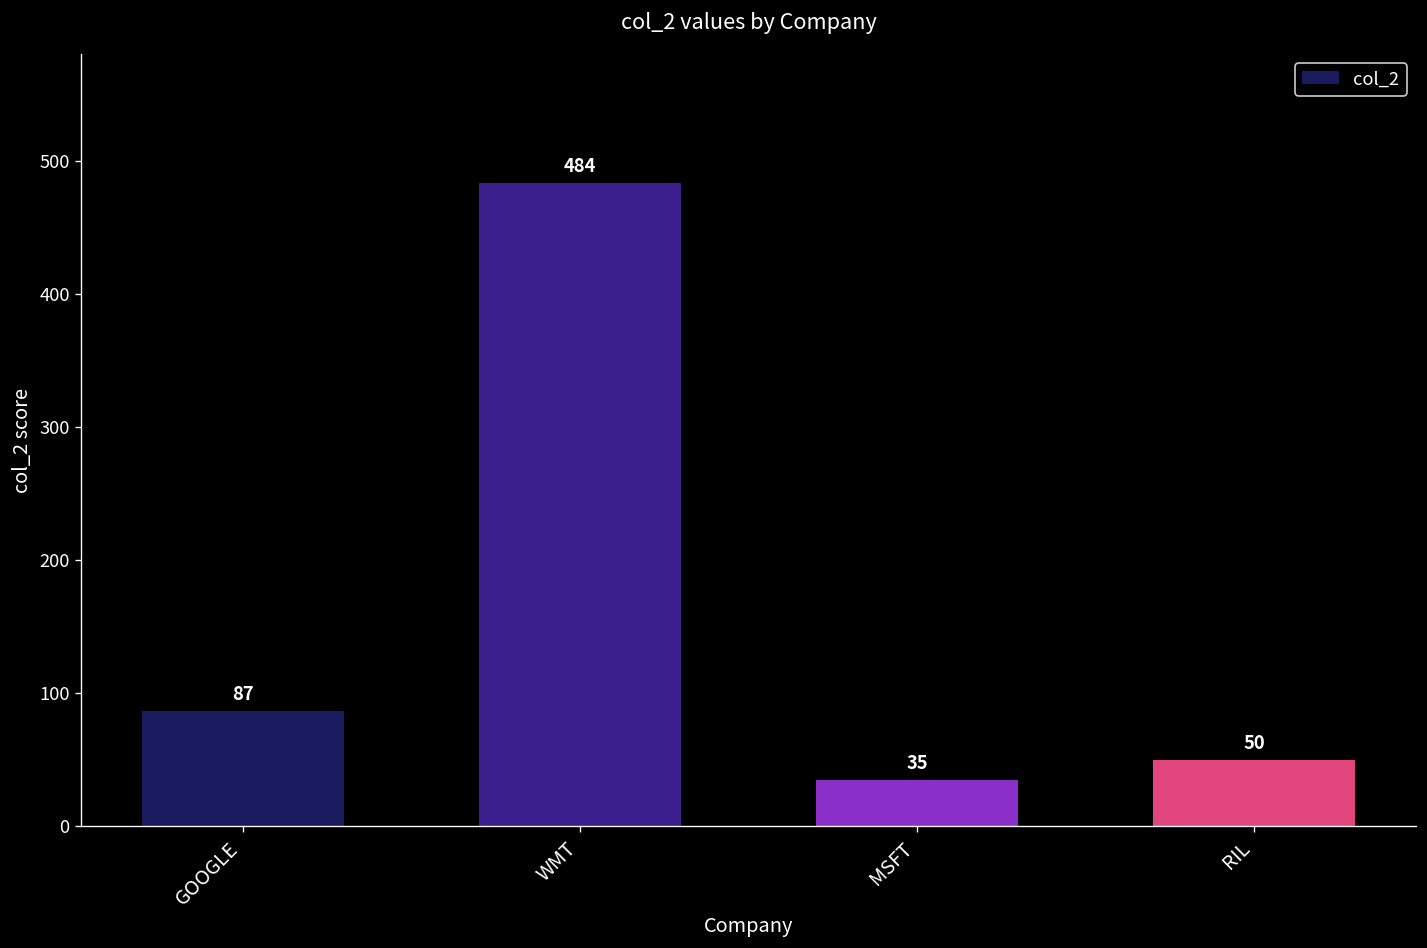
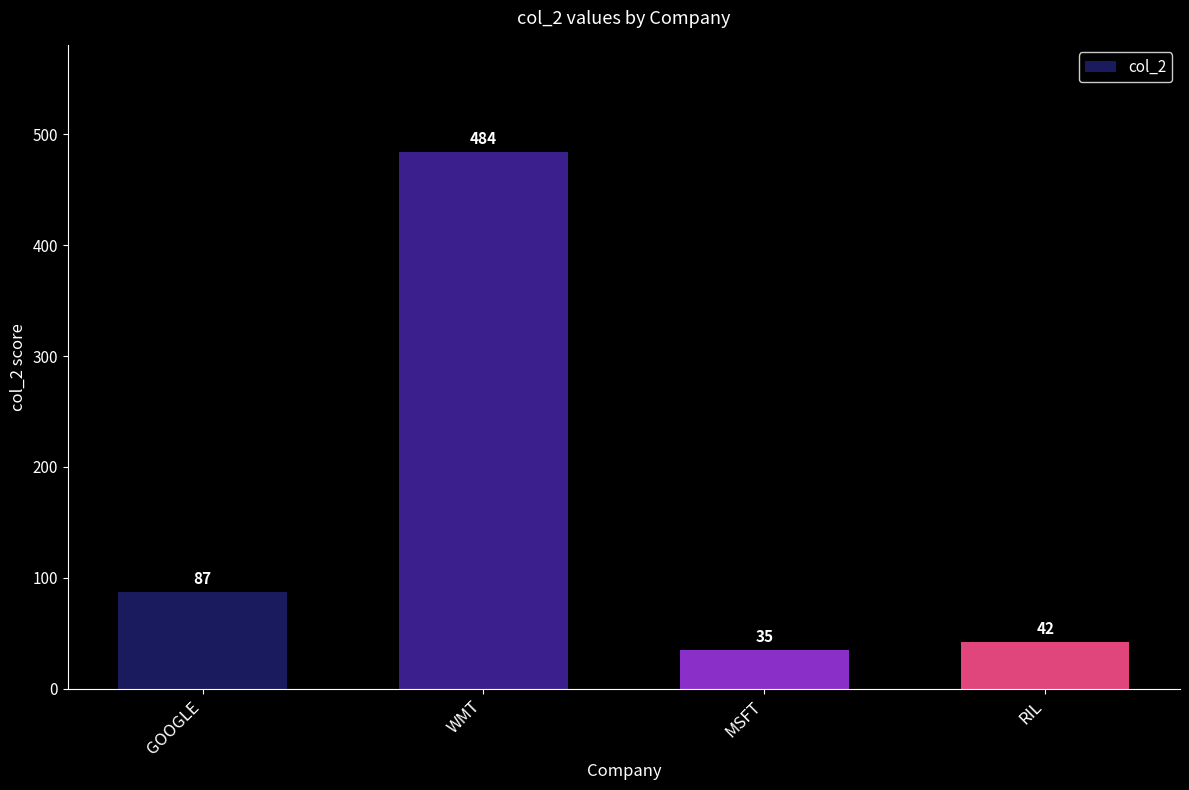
  {
    "GOOGLE": 87,
    "WMT": 484,
    "MSFT": 35,
-   "RIL": 50
+   "RIL": 42
  }
